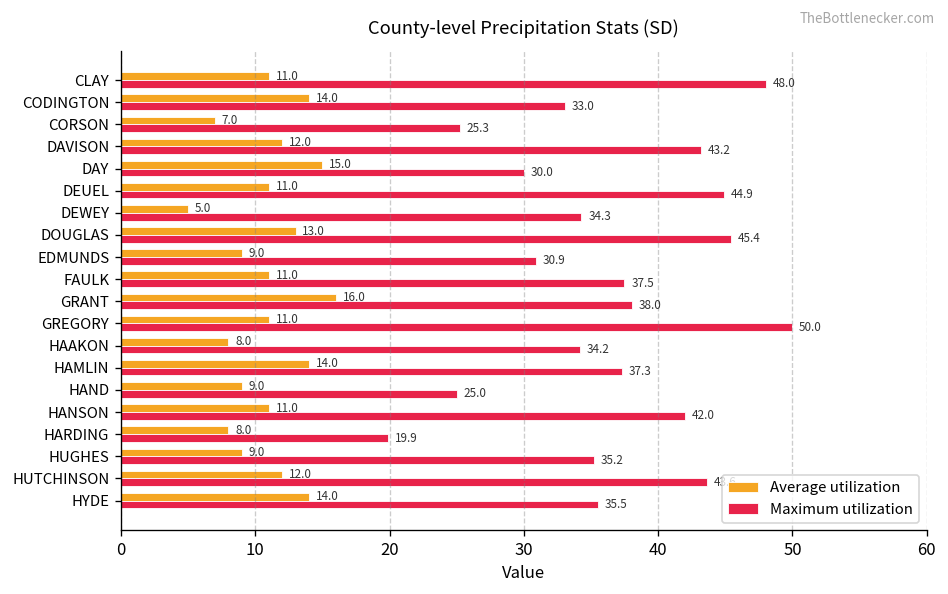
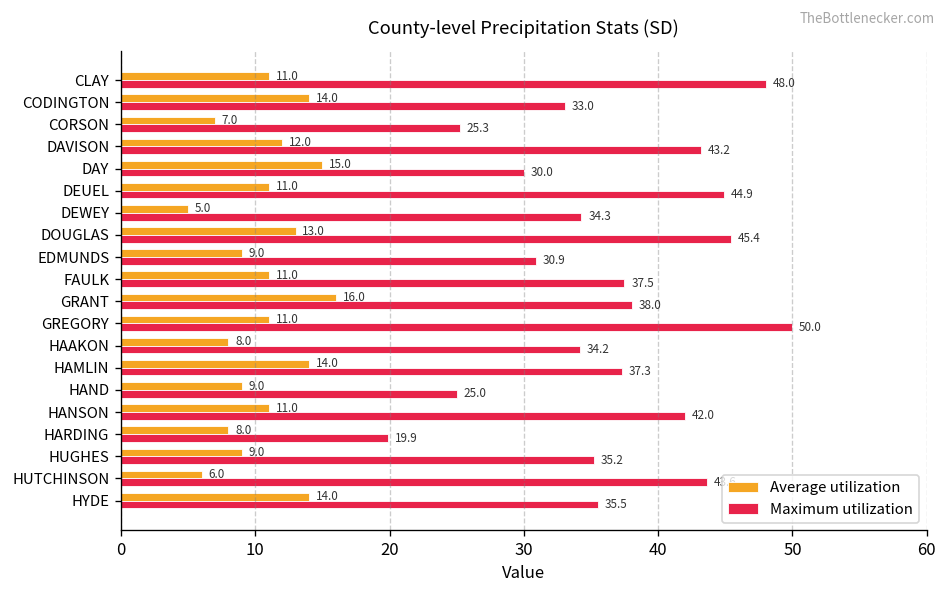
  {
    "Average utilization": {
      "CLAY": 11.0,
      "CODINGTON": 14.0,
      "CORSON": 7.0,
      "DAVISON": 12.0,
      "DAY": 15.0,
      "DEUEL": 11.0,
      "DEWEY": 5.0,
      "DOUGLAS": 13.0,
      "EDMUNDS": 9.0,
      "FAULK": 11.0,
      "GRANT": 16.0,
      "GREGORY": 11.0,
      "HAAKON": 8.0,
      "HAMLIN": 14.0,
      "HAND": 9.0,
      "HANSON": 11.0,
      "HARDING": 8.0,
      "HUGHES": 9.0,
-     "HUTCHINSON": 12.0,
+     "HUTCHINSON": 6.0,
      "HYDE": 14.0
    },
    "Maximum utilization": {
      "CLAY": 48.0,
      "CODINGTON": 33.0,
      "CORSON": 25.3,
      "DAVISON": 43.2,
      "DAY": 30.0,
      "DEUEL": 44.9,
      "DEWEY": 34.3,
      "DOUGLAS": 45.4,
      "EDMUNDS": 30.9,
      "FAULK": 37.5,
      "GRANT": 38.0,
      "GREGORY": 50.0,
      "HAAKON": 34.2,
      "HAMLIN": 37.3,
      "HAND": 25.0,
      "HANSON": 42.0,
      "HARDING": 19.9,
      "HUGHES": 35.2,
      "HYDE": 35.5
    }
  }
